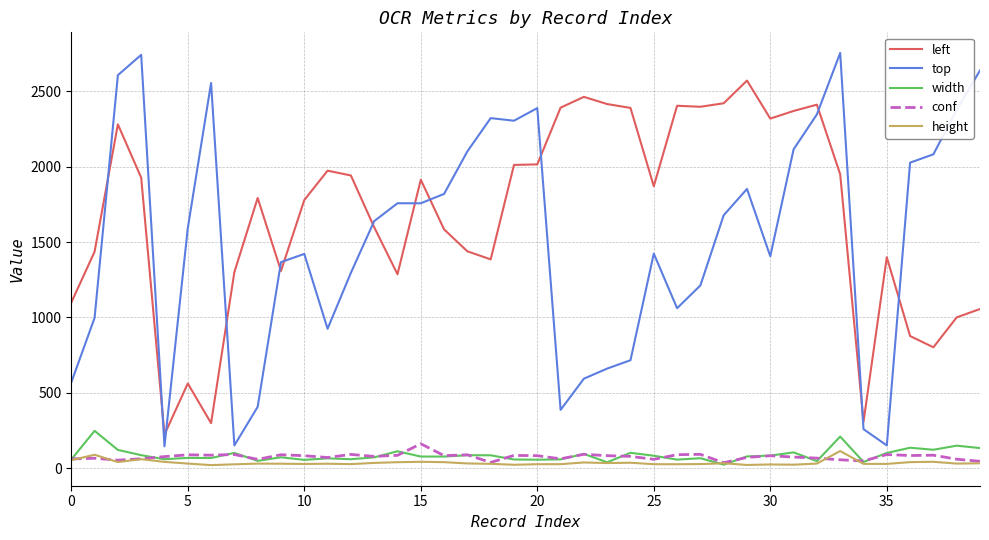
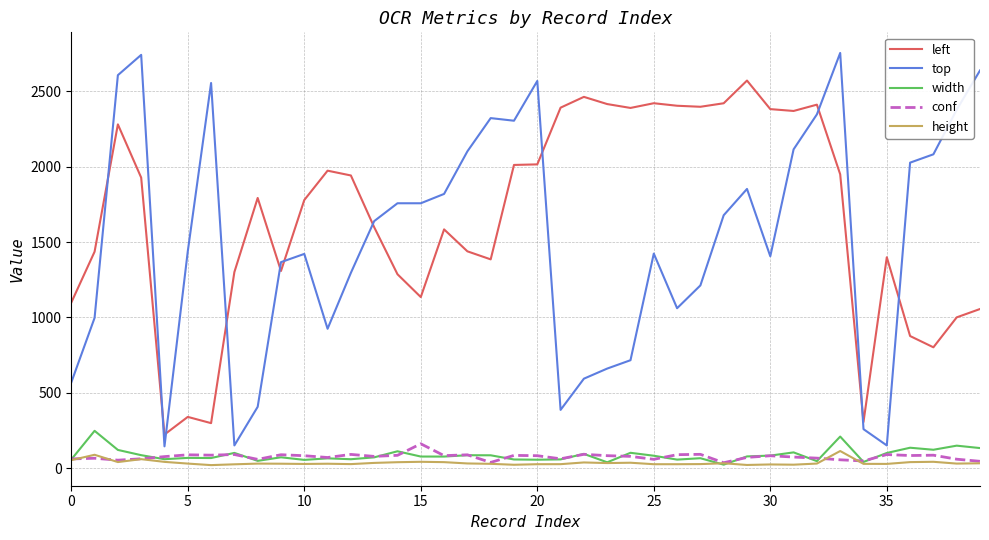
  {
    "left": {
      "0": 1100,
-     "5": 560,
+     "5": 340,
      "10": 1780,
-     "15": 1910,
+     "15": 1140,
      "20": 2020,
-     "25": 1870,
-     "30": 2320,
+     "25": 2420,
+     "30": 2380,
      "35": 1400
    },
    "top": {
      "0": 570,
-     "5": 1590,
+     "5": 1440,
      "10": 1420,
      "15": 1760,
-     "20": 2390,
+     "20": 2570,
      "25": 1420,
      "30": 1410,
      "35": 150
    },
    "width": {
      "5": 70,
      "10": 50,
      "15": 80,
      "20": 60,
      "25": 80
    },
    "conf": {
      "5": 90,
      "10": 80,
      "15": 160,
      "20": 80,
      "25": 60
    },
    "height": {
      "5": 30,
      "10": 30,
      "15": 40,
      "20": 30,
      "25": 30,
      "30": 20,
      "35": 30
    }
  }
